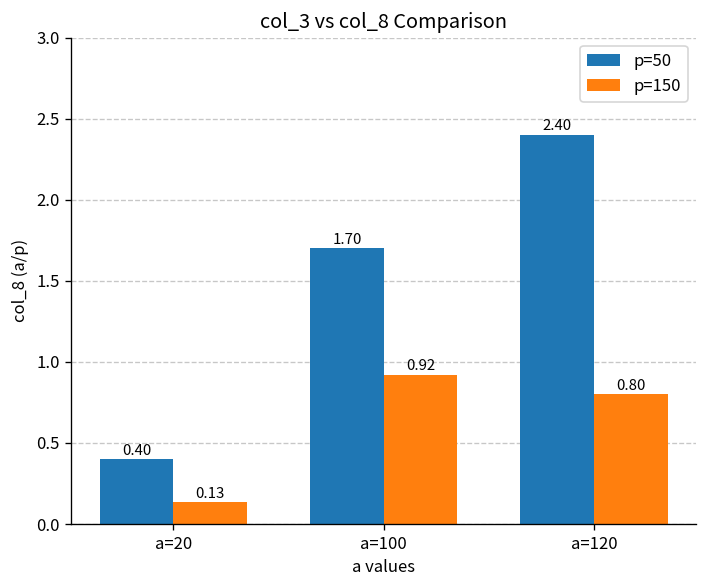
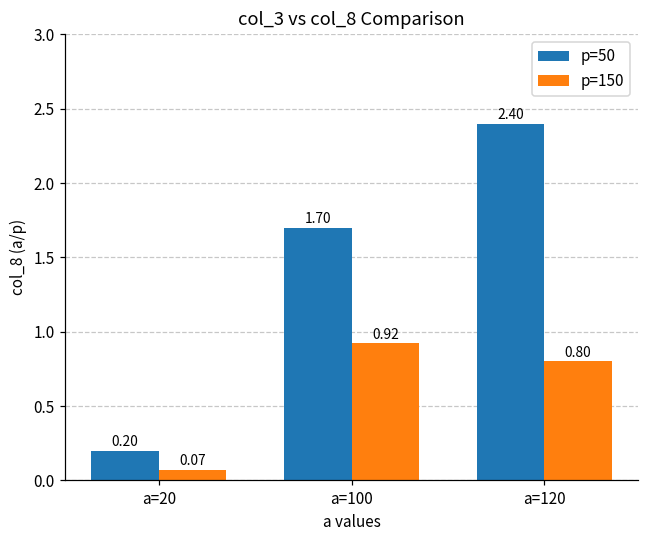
  {
    "p=50": {
-     "a=20": 0.40,
+     "a=20": 0.20,
      "a=100": 1.70,
      "a=120": 2.40
    },
    "p=150": {
-     "a=20": 0.13,
+     "a=20": 0.07,
      "a=100": 0.92,
      "a=120": 0.80
    }
  }
